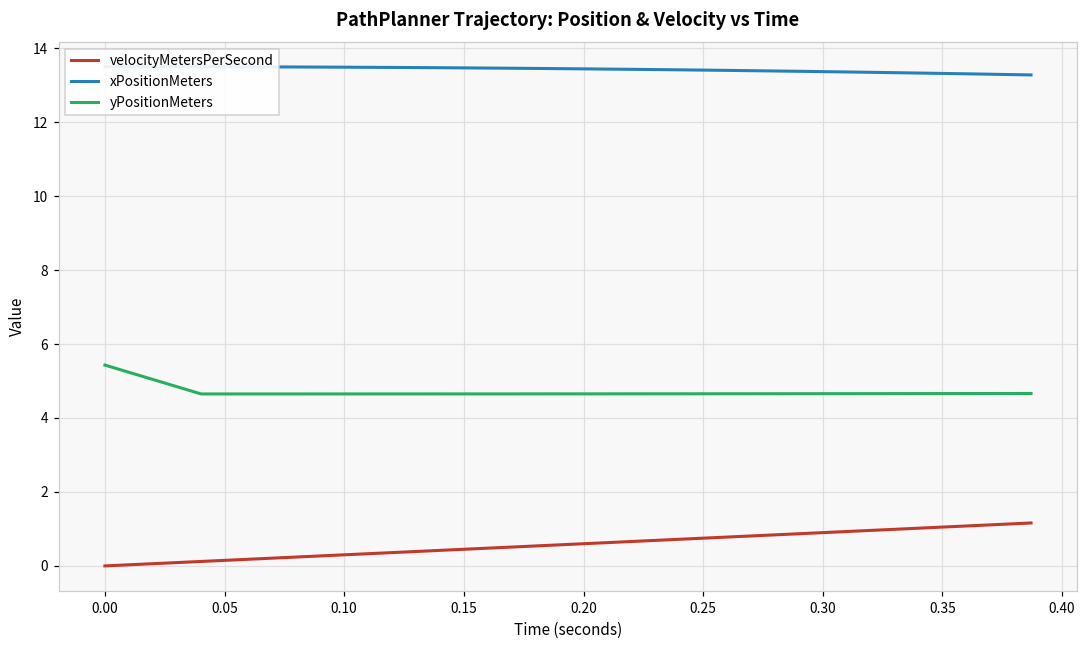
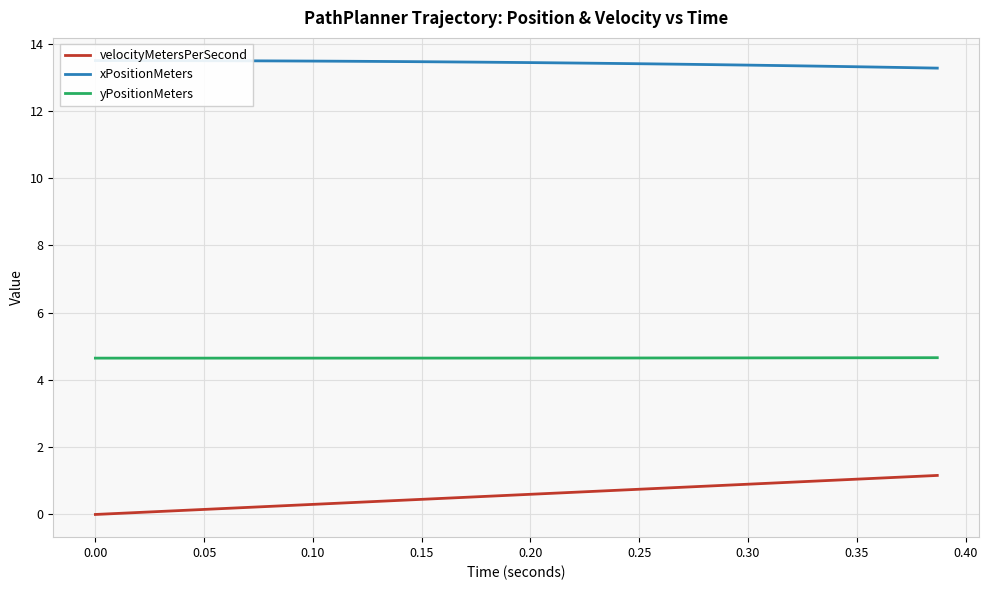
  {
    "velocityMetersPerSecond": {
      "0.00": 0.0
    },
    "yPositionMeters": {
-     "0.00": 5.4
+     "0.00": 4.7
    }
  }
